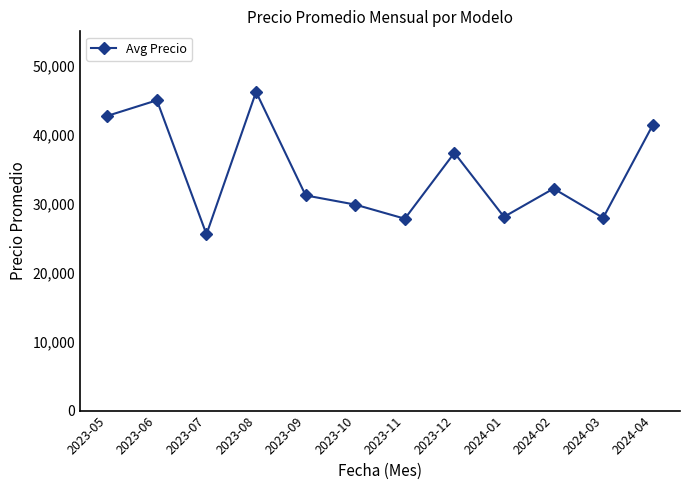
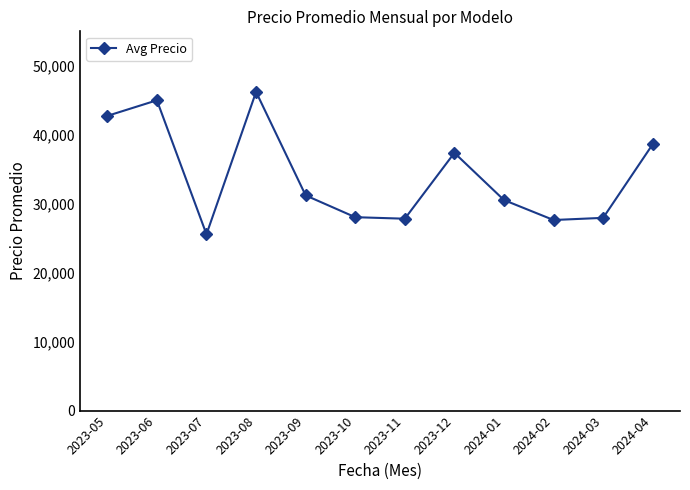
  {
    "2023-05": "43,000",
    "2023-06": "45,000",
    "2023-07": "26,000",
    "2023-08": "46,000",
    "2023-09": "31,000",
-   "2023-10": "30,000",
+   "2023-10": "28,000",
    "2023-11": "28,000",
    "2023-12": "37,000",
-   "2024-01": "28,000",
-   "2024-02": "32,000",
+   "2024-01": "31,000",
+   "2024-02": "28,000",
    "2024-03": "28,000",
-   "2024-04": "41,000"
+   "2024-04": "39,000"
  }
